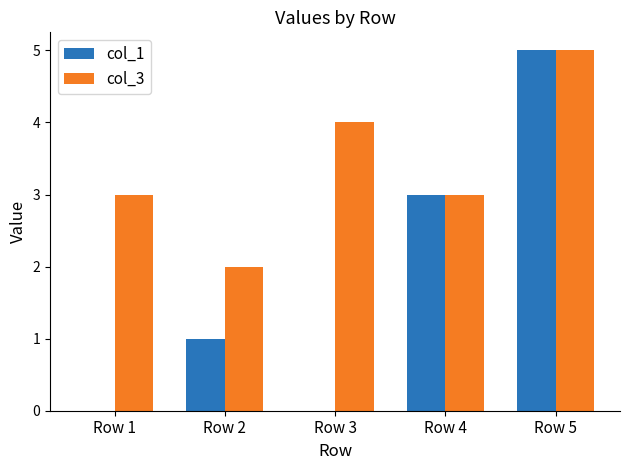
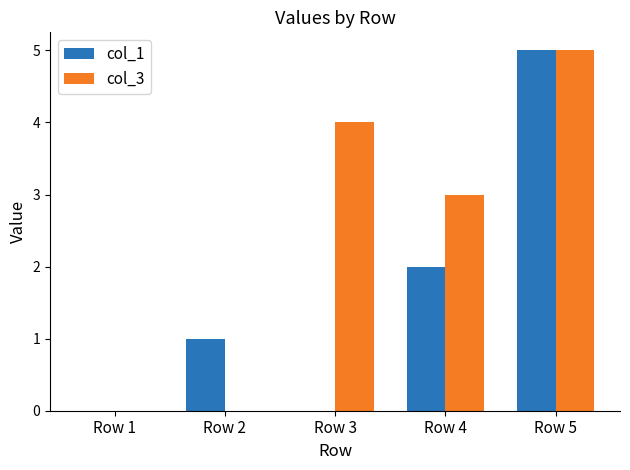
  {
    "col_1": {
      "Row 1": 0,
      "Row 2": 1,
      "Row 3": 0,
-     "Row 4": 3,
+     "Row 4": 2,
      "Row 5": 5
    },
    "col_3": {
-     "Row 1": 3,
-     "Row 2": 2,
+     "Row 1": 0,
+     "Row 2": 0,
      "Row 3": 4,
      "Row 4": 3,
      "Row 5": 5
    }
  }
